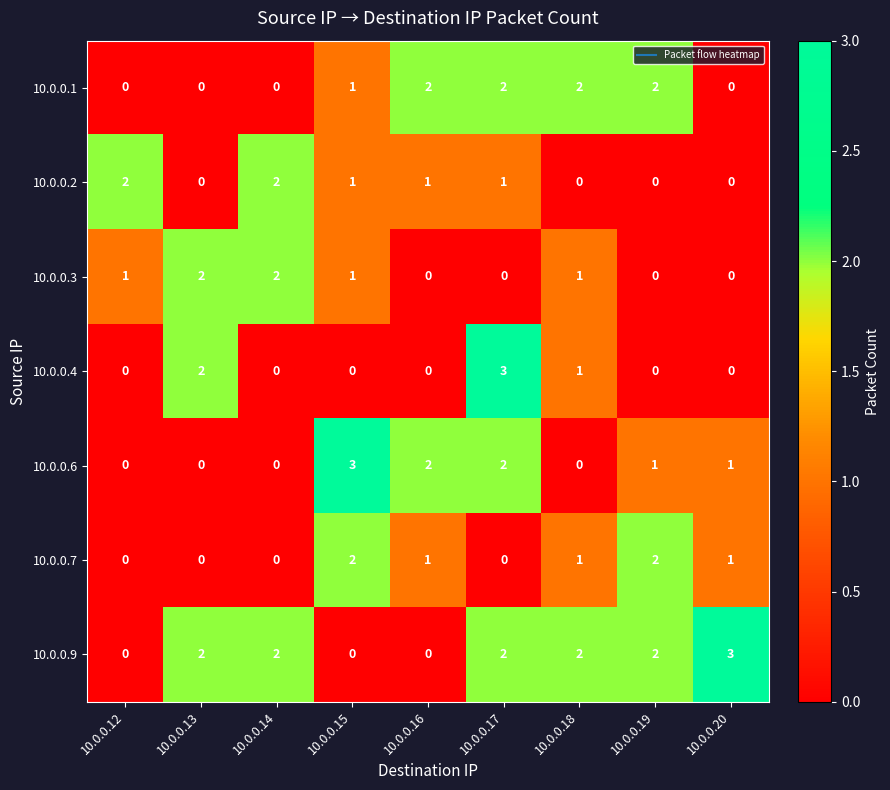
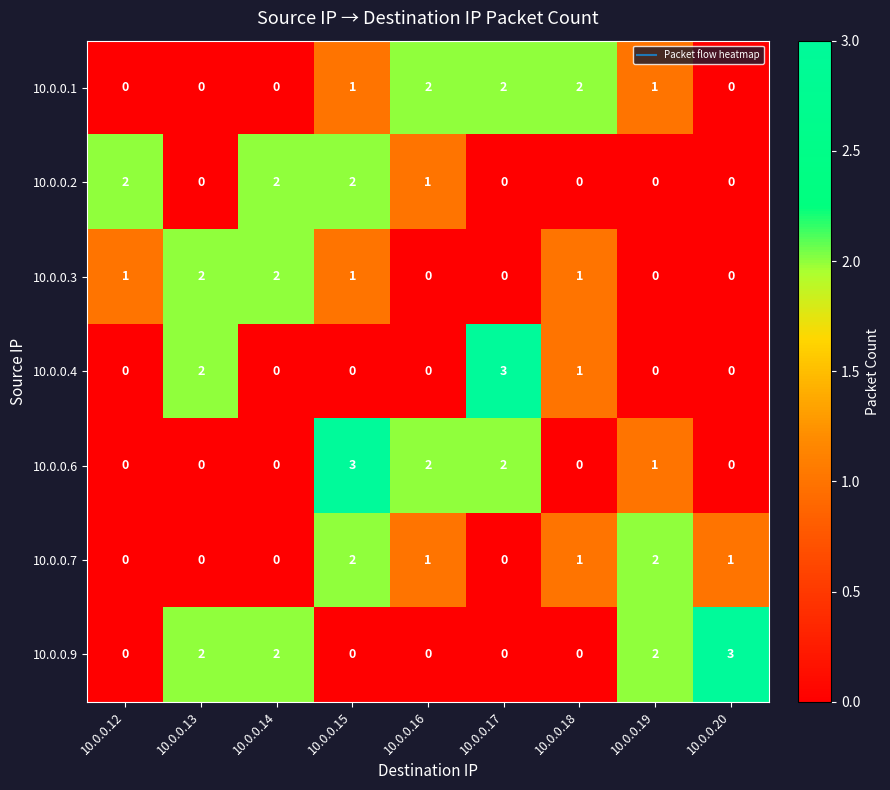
  {
    "10.0.0.1": {
      "10.0.0.12": 0,
      "10.0.0.13": 0,
      "10.0.0.14": 0,
      "10.0.0.15": 1,
      "10.0.0.16": 2,
      "10.0.0.17": 2,
      "10.0.0.18": 2,
-     "10.0.0.19": 2,
+     "10.0.0.19": 1,
      "10.0.0.20": 0
    },
    "10.0.0.2": {
      "10.0.0.12": 2,
      "10.0.0.13": 0,
      "10.0.0.14": 2,
-     "10.0.0.15": 1,
+     "10.0.0.15": 2,
      "10.0.0.16": 1,
-     "10.0.0.17": 1,
+     "10.0.0.17": 0,
      "10.0.0.18": 0,
      "10.0.0.19": 0,
      "10.0.0.20": 0
    },
    "10.0.0.3": {
      "10.0.0.12": 1,
      "10.0.0.13": 2,
      "10.0.0.14": 2,
      "10.0.0.15": 1,
      "10.0.0.16": 0,
      "10.0.0.17": 0,
      "10.0.0.18": 1,
      "10.0.0.19": 0,
      "10.0.0.20": 0
    },
    "10.0.0.4": {
      "10.0.0.12": 0,
      "10.0.0.13": 2,
      "10.0.0.14": 0,
      "10.0.0.15": 0,
      "10.0.0.16": 0,
      "10.0.0.17": 3,
      "10.0.0.18": 1,
      "10.0.0.19": 0,
      "10.0.0.20": 0
    },
    "10.0.0.6": {
      "10.0.0.12": 0,
      "10.0.0.13": 0,
      "10.0.0.14": 0,
      "10.0.0.15": 3,
      "10.0.0.16": 2,
      "10.0.0.17": 2,
      "10.0.0.18": 0,
      "10.0.0.19": 1,
-     "10.0.0.20": 1
+     "10.0.0.20": 0
    },
    "10.0.0.7": {
      "10.0.0.12": 0,
      "10.0.0.13": 0,
      "10.0.0.14": 0,
      "10.0.0.15": 2,
      "10.0.0.16": 1,
      "10.0.0.17": 0,
      "10.0.0.18": 1,
      "10.0.0.19": 2,
      "10.0.0.20": 1
    },
    "10.0.0.9": {
      "10.0.0.12": 0,
      "10.0.0.13": 2,
      "10.0.0.14": 2,
      "10.0.0.15": 0,
      "10.0.0.16": 0,
-     "10.0.0.17": 2,
-     "10.0.0.18": 2,
+     "10.0.0.17": 0,
+     "10.0.0.18": 0,
      "10.0.0.19": 2,
      "10.0.0.20": 3
    }
  }
